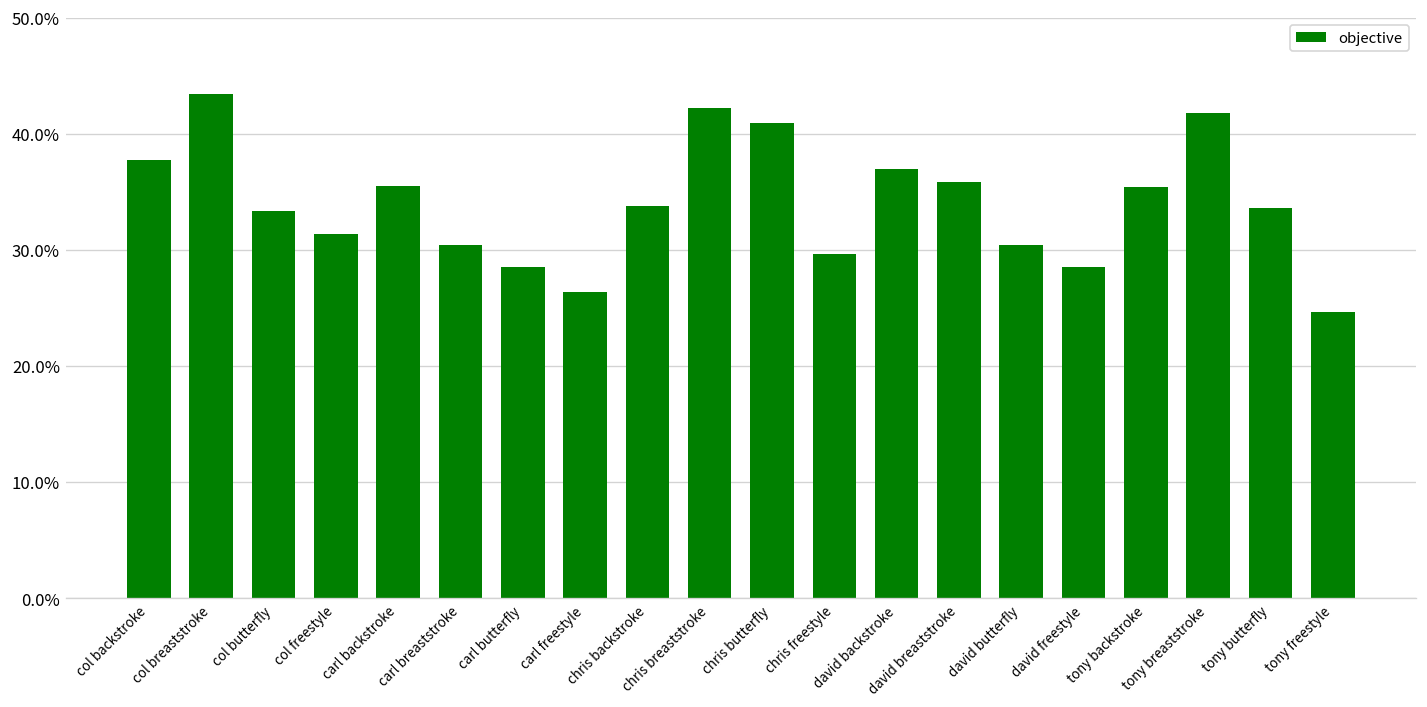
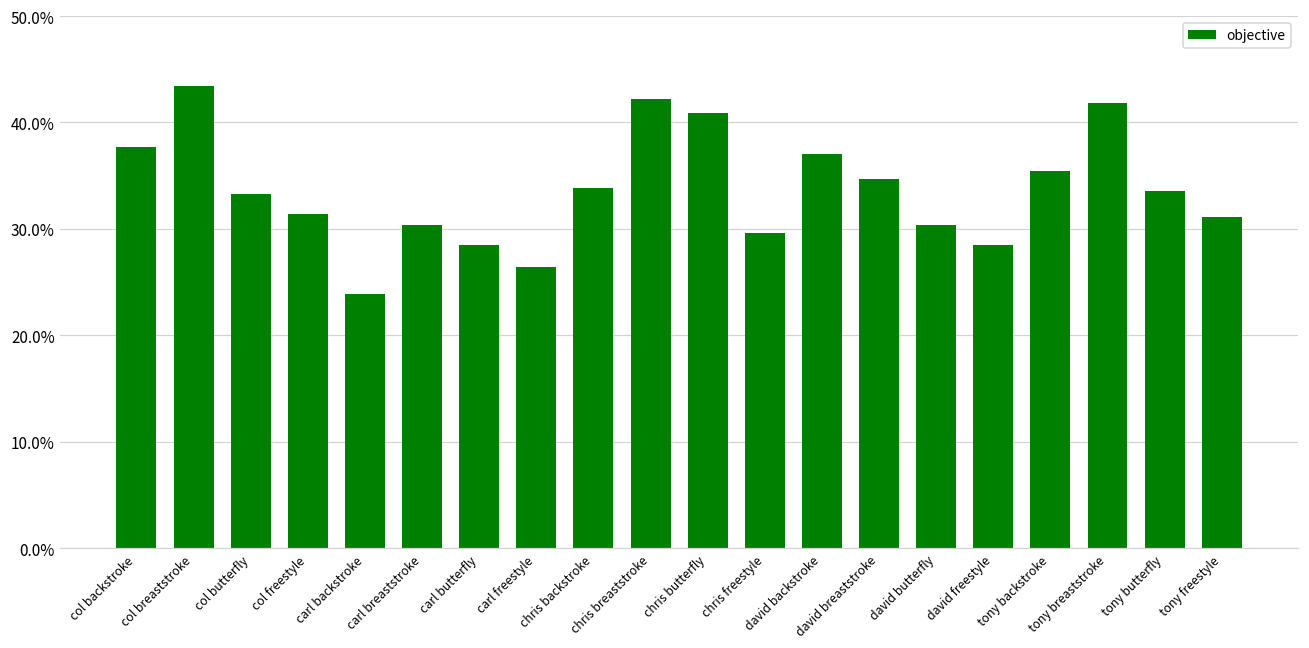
  {
    "col backstroke": "38%",
    "col breaststroke": "43%",
    "col butterfly": "33%",
    "col freestyle": "31%",
-   "carl backstroke": "36%",
+   "carl backstroke": "24%",
    "carl breaststroke": "30%",
    "carl butterfly": "29%",
    "carl freestyle": "26%",
    "chris backstroke": "34%",
    "chris breaststroke": "42%",
    "chris butterfly": "41%",
    "chris freestyle": "30%",
    "david backstroke": "37%",
-   "david breaststroke": "36%",
+   "david breaststroke": "35%",
    "david butterfly": "30%",
    "david freestyle": "29%",
    "tony backstroke": "35%",
    "tony breaststroke": "42%",
    "tony butterfly": "34%",
-   "tony freestyle": "25%"
+   "tony freestyle": "31%"
  }
